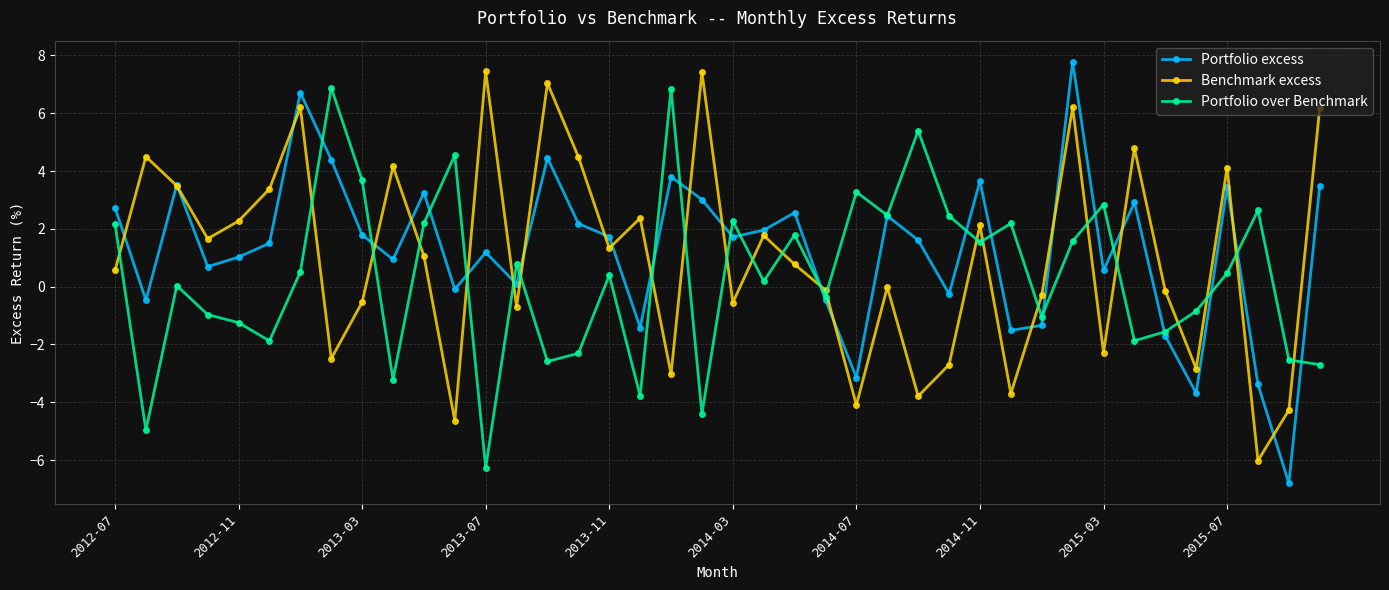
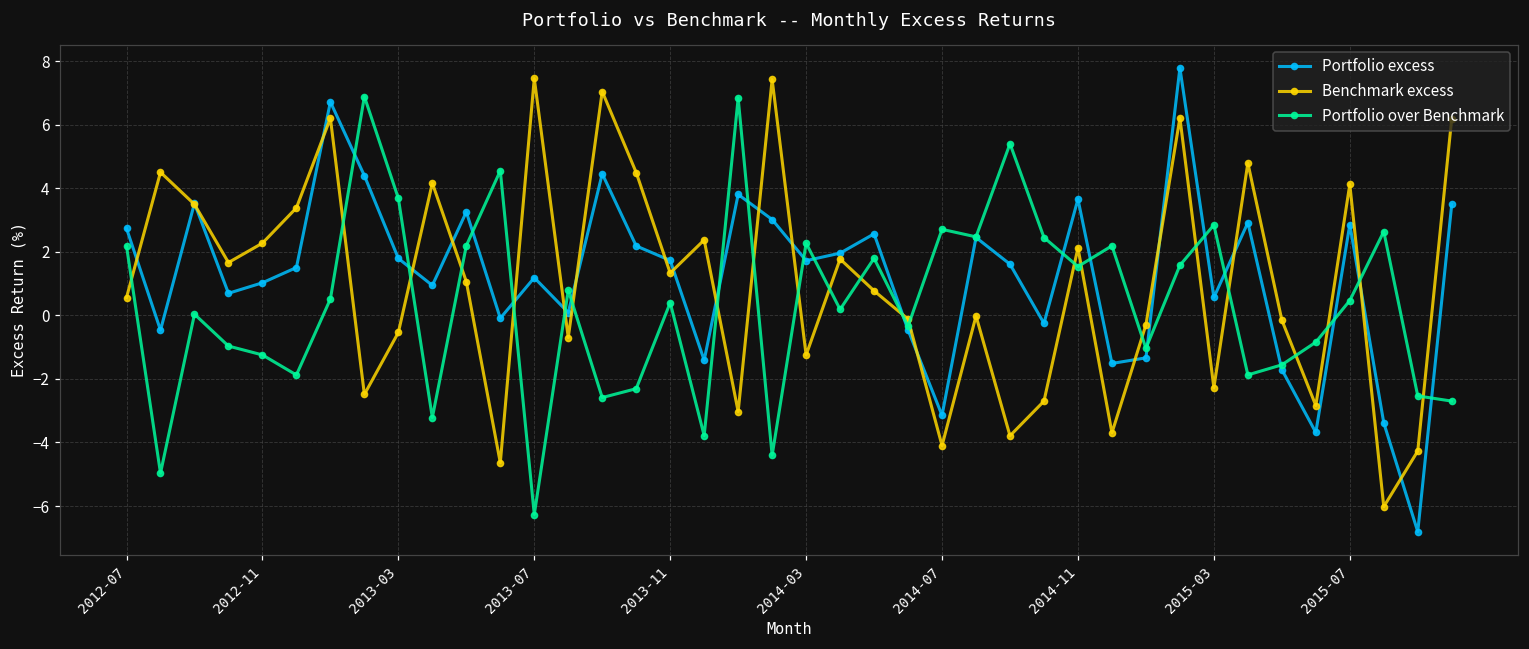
  {
    "Portfolio excess": {
      "2012-07": 2.7,
      "2012-11": 1.0,
      "2013-03": 1.8,
      "2013-07": 1.2,
      "2013-11": 1.7,
      "2014-03": 1.7,
      "2014-07": -3.1,
      "2014-11": 3.7,
      "2015-03": 0.6,
-     "2015-07": 3.5
+     "2015-07": 2.9
    },
    "Benchmark excess": {
      "2012-07": 0.6,
      "2012-11": 2.3,
      "2013-03": -0.5,
      "2013-07": 7.5,
      "2013-11": 1.3,
-     "2014-03": -0.6,
+     "2014-03": -1.3,
      "2014-07": -4.1,
      "2014-11": 2.1,
      "2015-03": -2.3,
      "2015-07": 4.1
    },
    "Portfolio over Benchmark": {
      "2012-07": 2.2,
      "2012-11": -1.2,
      "2013-03": 3.7,
      "2013-07": -6.3,
      "2013-11": 0.4,
      "2014-03": 2.3,
-     "2014-07": 3.3,
+     "2014-07": 2.7,
      "2014-11": 1.5,
      "2015-03": 2.8,
      "2015-07": 0.5
    }
  }
